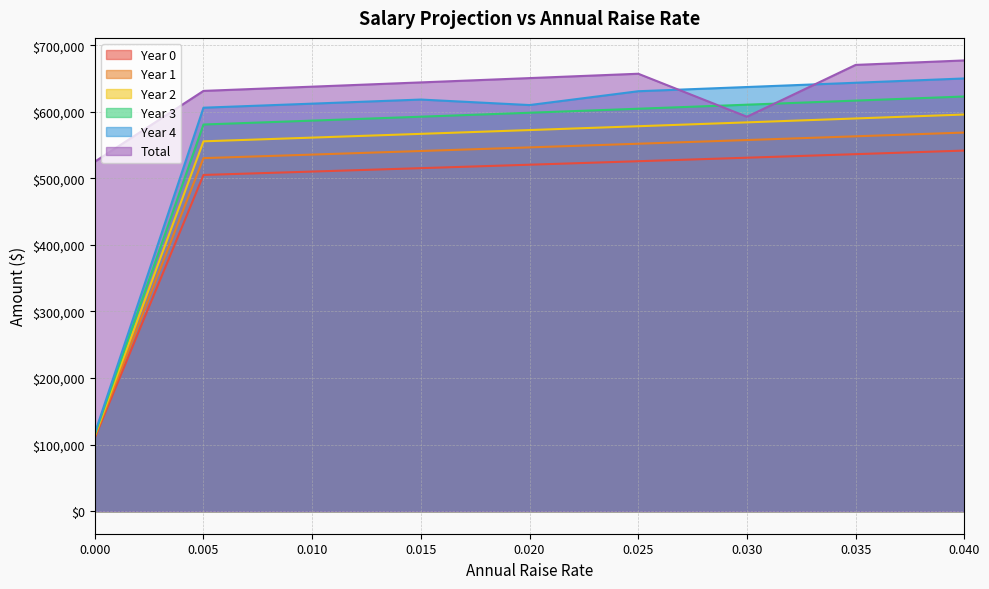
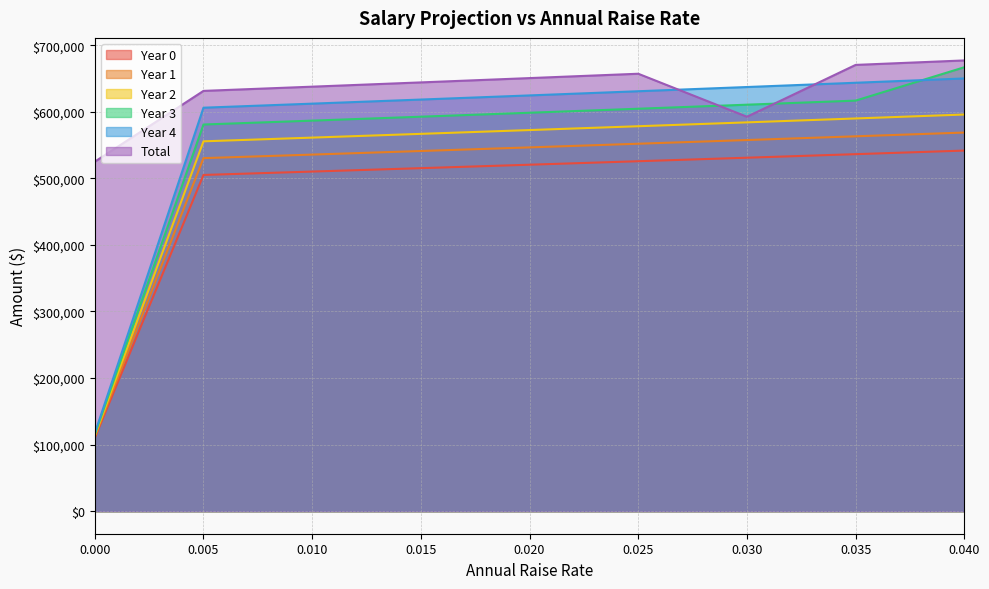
  {
    "Year 2": {
      "0.005": "$560,000",
      "0.010": "$560,000",
      "0.015": "$570,000",
      "0.020": "$570,000",
      "0.025": "$580,000",
      "0.030": "$580,000",
      "0.035": "$590,000",
      "0.040": "$600,000"
    },
    "Year 3": {
      "0.005": "$580,000",
      "0.010": "$590,000",
      "0.015": "$590,000",
      "0.020": "$600,000",
      "0.025": "$600,000",
      "0.030": "$610,000",
      "0.035": "$620,000",
-     "0.040": "$620,000"
+     "0.040": "$670,000"
    },
    "Year 4": {
      "0.005": "$610,000",
      "0.010": "$610,000",
      "0.015": "$620,000",
-     "0.020": "$610,000",
+     "0.020": "$620,000",
      "0.025": "$630,000",
      "0.030": "$640,000",
      "0.035": "$640,000",
      "0.040": "$650,000"
    },
    "Total": {
      "0.000": "$520,000",
      "0.005": "$630,000",
      "0.010": "$640,000",
      "0.015": "$640,000",
      "0.020": "$650,000",
      "0.025": "$660,000",
      "0.030": "$590,000",
      "0.035": "$670,000",
      "0.040": "$680,000"
    }
  }
